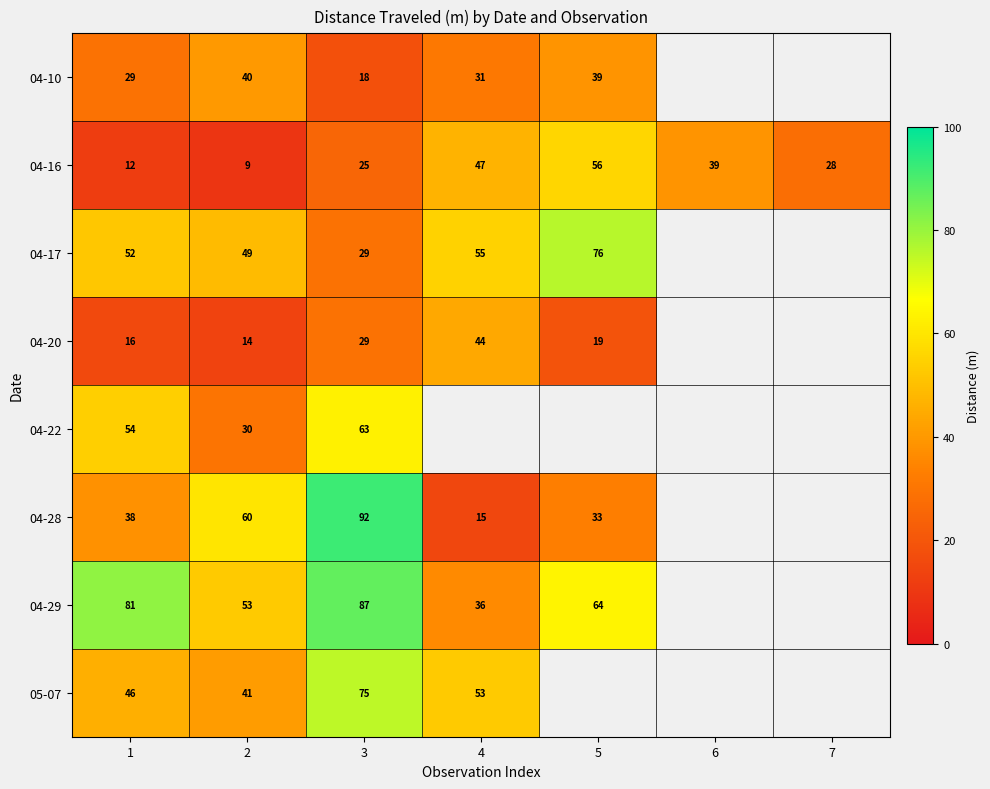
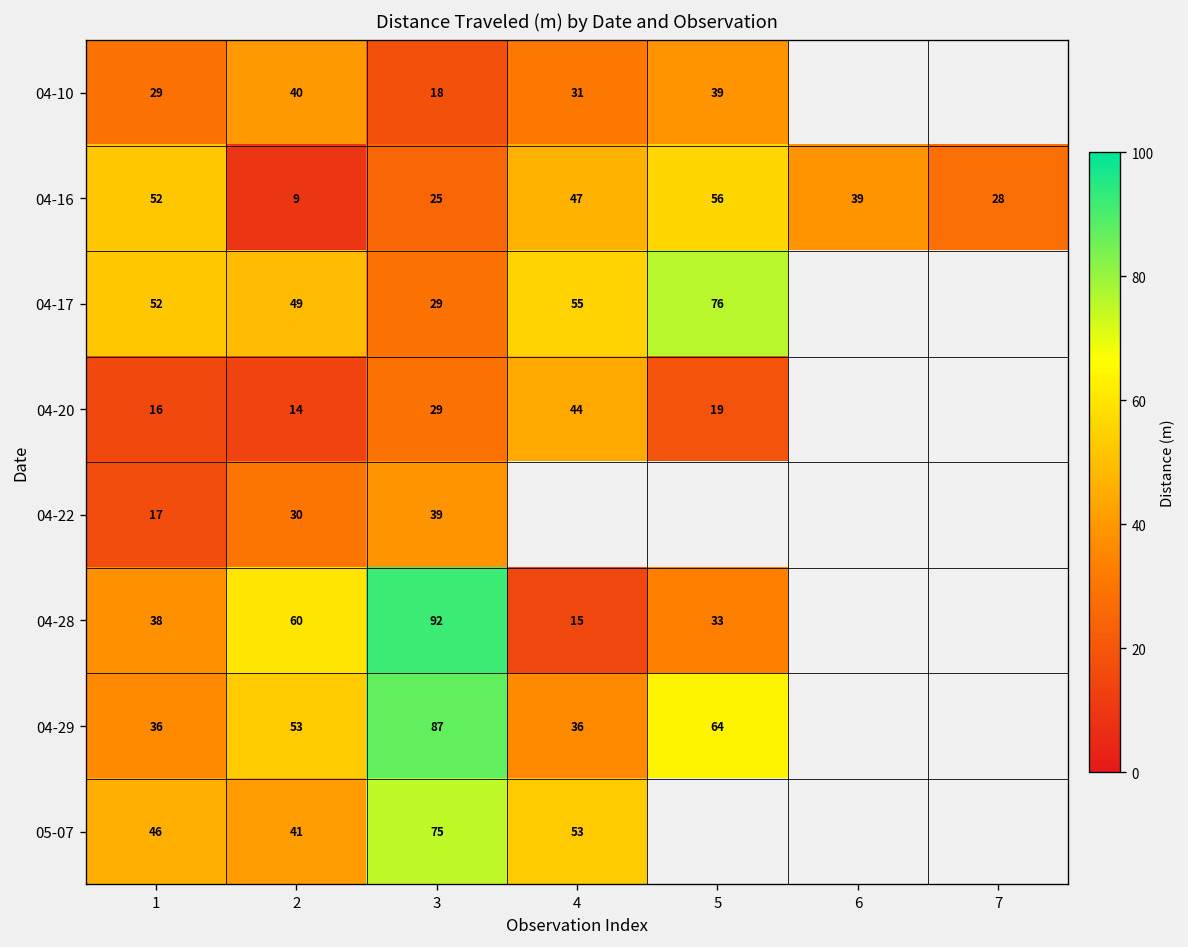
  {
    "04-10": {
      "1": 29,
      "2": 40,
      "3": 18,
      "4": 31,
      "5": 39
    },
    "04-16": {
-     "1": 12,
+     "1": 52,
      "2": 9,
      "3": 25,
      "4": 47,
      "5": 56,
      "6": 39,
      "7": 28
    },
    "04-17": {
      "1": 52,
      "2": 49,
      "3": 29,
      "4": 55,
      "5": 76
    },
    "04-20": {
      "1": 16,
      "2": 14,
      "3": 29,
      "4": 44,
      "5": 19
    },
    "04-22": {
-     "1": 54,
+     "1": 17,
      "2": 30,
-     "3": 63
+     "3": 39
    },
    "04-28": {
      "1": 38,
      "2": 60,
      "3": 92,
      "4": 15,
      "5": 33
    },
    "04-29": {
-     "1": 81,
+     "1": 36,
      "2": 53,
      "3": 87,
      "4": 36,
      "5": 64
    },
    "05-07": {
      "1": 46,
      "2": 41,
      "3": 75,
      "4": 53
    }
  }
